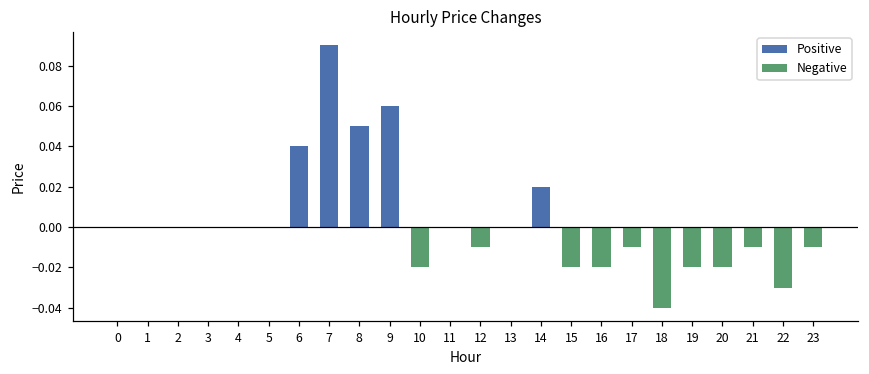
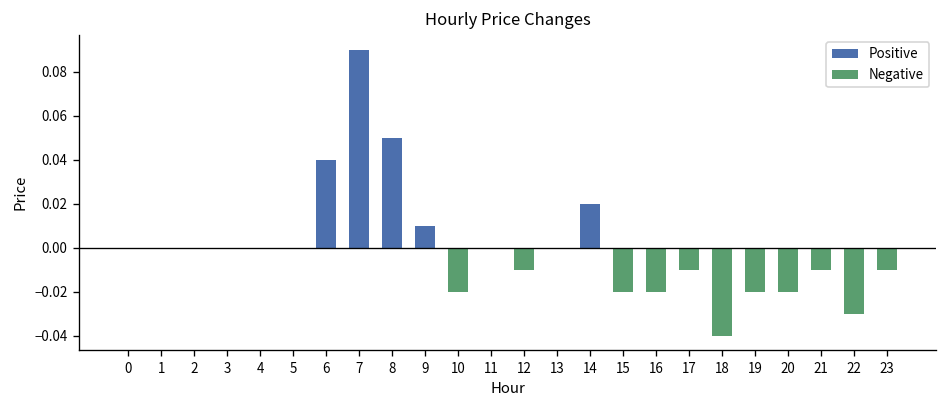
  {
    "0": 0.00,
    "1": 0.00,
    "2": 0.00,
    "3": 0.00,
    "4": 0.00,
    "5": 0.00,
    "6": 0.04,
    "7": 0.09,
    "8": 0.05,
-   "9": 0.06,
+   "9": 0.01,
    "10": -0.02,
    "11": 0.00,
    "12": -0.01,
    "13": 0.00,
    "14": 0.02,
    "15": -0.02,
    "16": -0.02,
    "17": -0.01,
    "18": -0.04,
    "19": -0.02,
    "20": -0.02,
    "21": -0.01,
    "22": -0.03,
    "23": -0.01
  }
